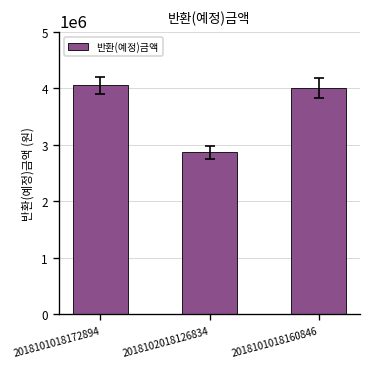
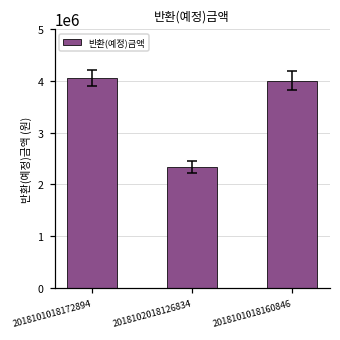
  {
    "반환(예정)금액": {
      "2018101018172894": 4100000,
-     "2018102018126834": 2900000,
+     "2018102018126834": 2300000,
      "2018101018160846": 4000000
    }
  }
